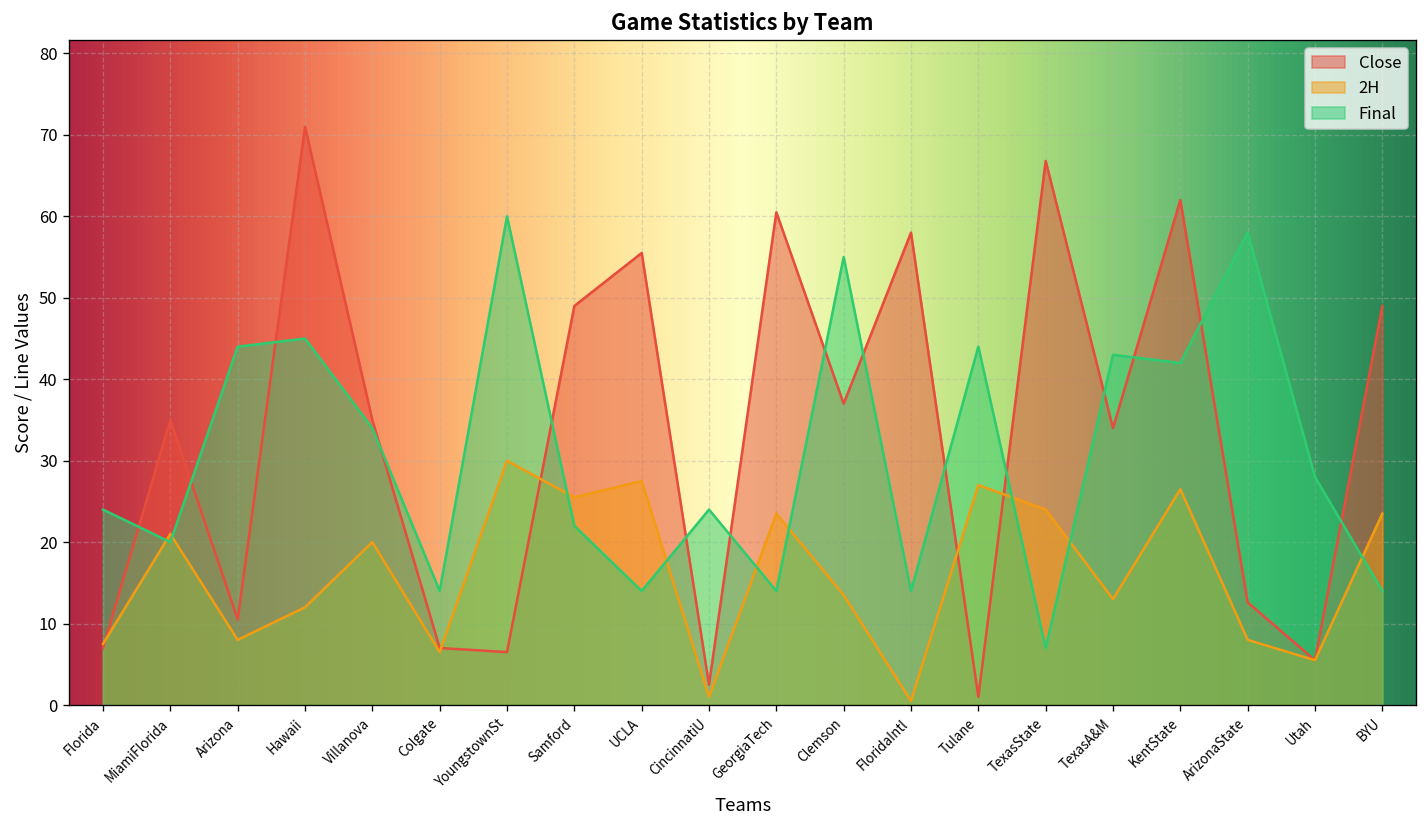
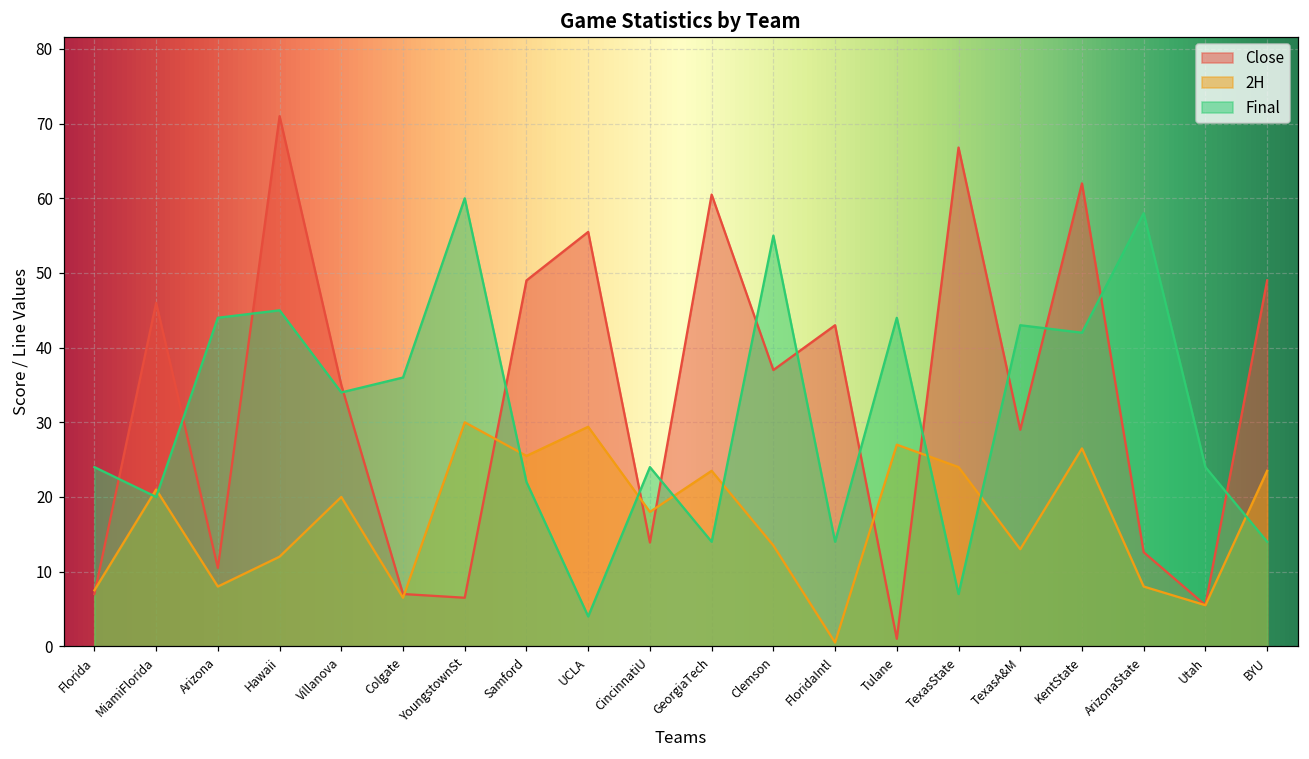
  {
    "Close": {
      "Florida": 7,
-     "MiamiFlorida": 35,
+     "MiamiFlorida": 46,
      "Arizona": 11,
      "Hawaii": 71,
      "Villanova": 35,
      "Colgate": 7,
      "YoungstownSt": 7,
      "Samford": 49,
      "UCLA": 56,
-     "CincinnatiU": 3,
+     "CincinnatiU": 14,
      "GeorgiaTech": 61,
      "Clemson": 37,
-     "FloridaIntl": 58,
+     "FloridaIntl": 43,
      "Tulane": 1,
      "TexasState": 67,
-     "TexasA&M": 34,
+     "TexasA&M": 29,
      "KentState": 62,
      "ArizonaState": 13,
      "BYU": 49
    },
    "2H": {
      "Florida": 8,
      "MiamiFlorida": 21,
      "Arizona": 8,
      "Hawaii": 12,
      "Villanova": 20,
      "Colgate": 7,
      "YoungstownSt": 30,
      "Samford": 26,
-     "UCLA": 28,
-     "CincinnatiU": 1,
+     "UCLA": 29,
+     "CincinnatiU": 18,
      "GeorgiaTech": 24,
      "Clemson": 14,
      "FloridaIntl": 1,
      "Tulane": 27,
      "TexasState": 24,
      "TexasA&M": 13,
      "KentState": 27,
      "ArizonaState": 8,
      "BYU": 24
    },
    "Final": {
      "Florida": 24,
      "MiamiFlorida": 20,
      "Arizona": 44,
      "Hawaii": 45,
      "Villanova": 34,
-     "Colgate": 14,
+     "Colgate": 36,
      "YoungstownSt": 60,
      "Samford": 22,
-     "UCLA": 14,
+     "UCLA": 4,
      "CincinnatiU": 24,
      "GeorgiaTech": 14,
      "Clemson": 55,
      "FloridaIntl": 14,
      "Tulane": 44,
      "TexasState": 7,
      "TexasA&M": 43,
      "KentState": 42,
      "ArizonaState": 58,
-     "Utah": 28,
+     "Utah": 24,
      "BYU": 14
    }
  }
